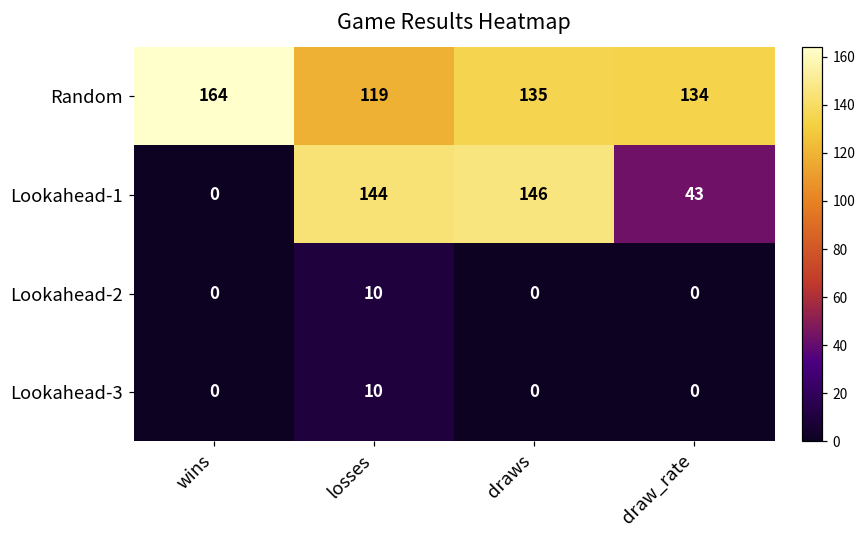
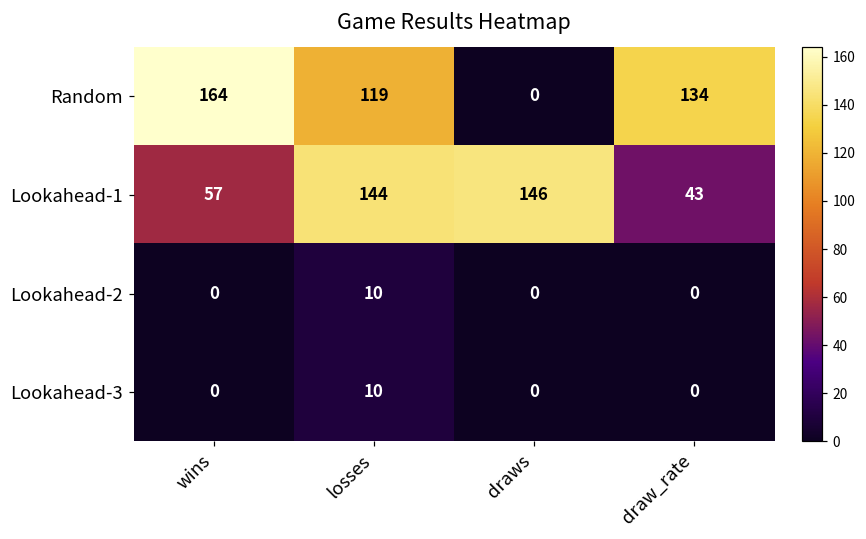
  {
    "Random": {
      "wins": 164,
      "losses": 119,
-     "draws": 135,
+     "draws": 0,
      "draw_rate": 134
    },
    "Lookahead-1": {
-     "wins": 0,
+     "wins": 57,
      "losses": 144,
      "draws": 146,
      "draw_rate": 43
    },
    "Lookahead-2": {
      "wins": 0,
      "losses": 10,
      "draws": 0,
      "draw_rate": 0
    },
    "Lookahead-3": {
      "wins": 0,
      "losses": 10,
      "draws": 0,
      "draw_rate": 0
    }
  }
